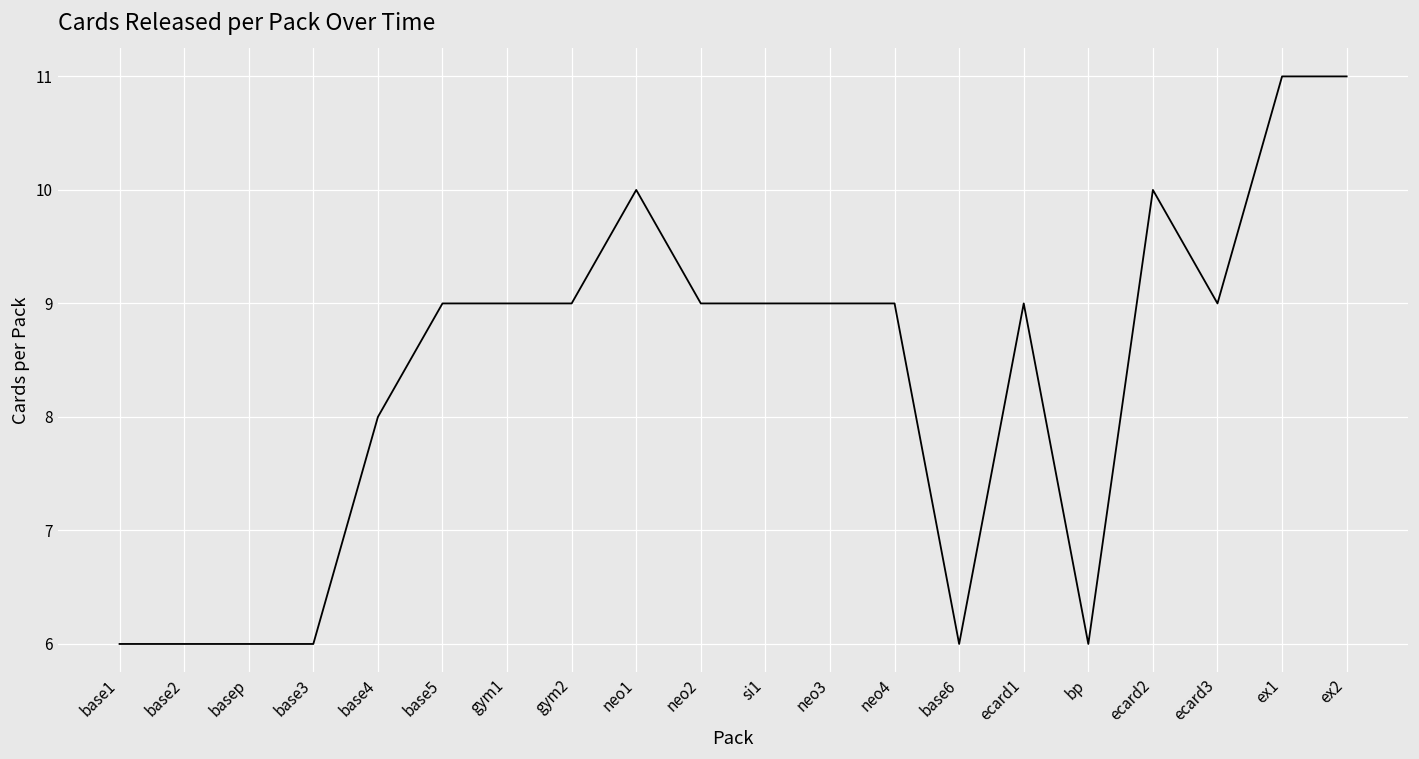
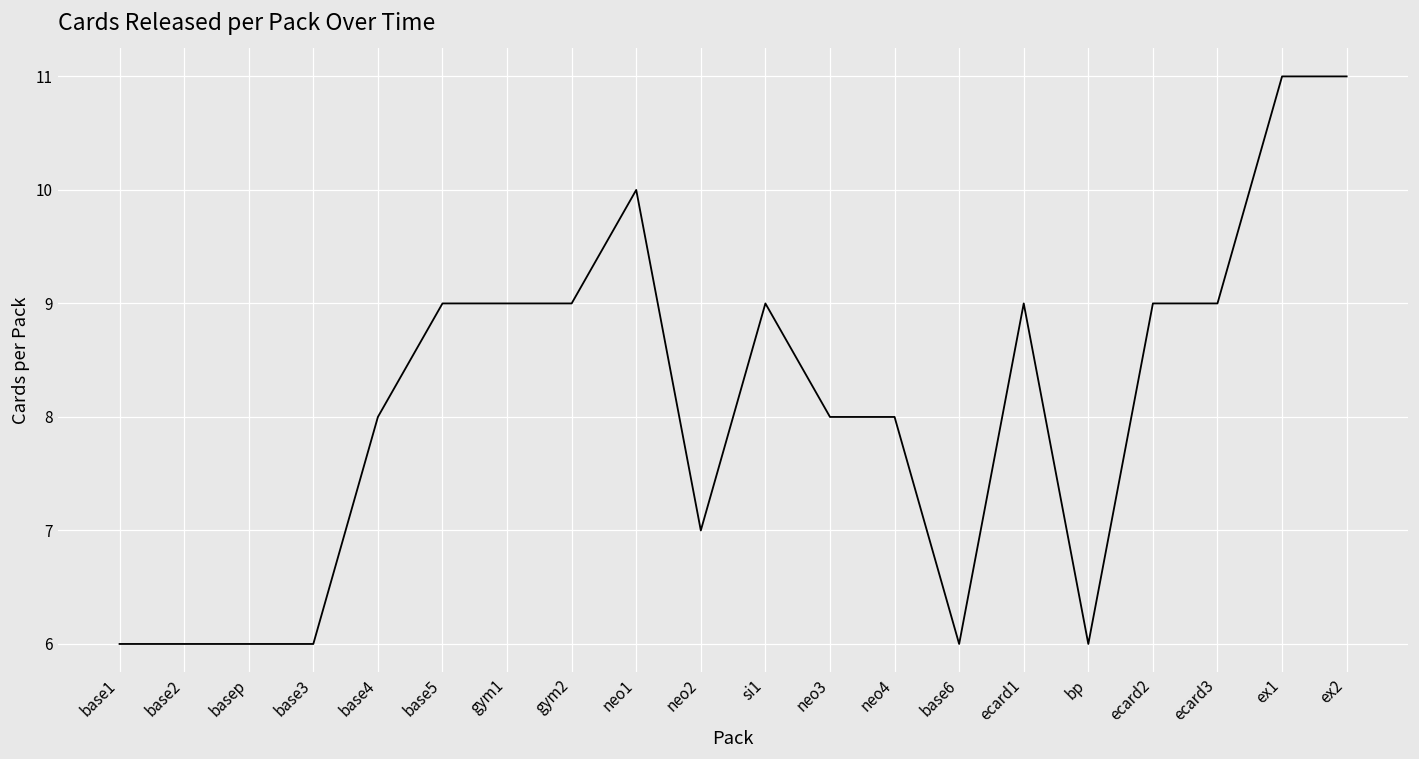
  {
    "base1": 6,
    "base2": 6,
    "basep": 6,
    "base3": 6,
    "base4": 8,
    "base5": 9,
    "gym1": 9,
    "gym2": 9,
    "neo1": 10,
-   "neo2": 9,
+   "neo2": 7,
    "si1": 9,
-   "neo3": 9,
-   "neo4": 9,
+   "neo3": 8,
+   "neo4": 8,
    "base6": 6,
    "ecard1": 9,
    "bp": 6,
-   "ecard2": 10,
+   "ecard2": 9,
    "ecard3": 9,
    "ex1": 11,
    "ex2": 11
  }
